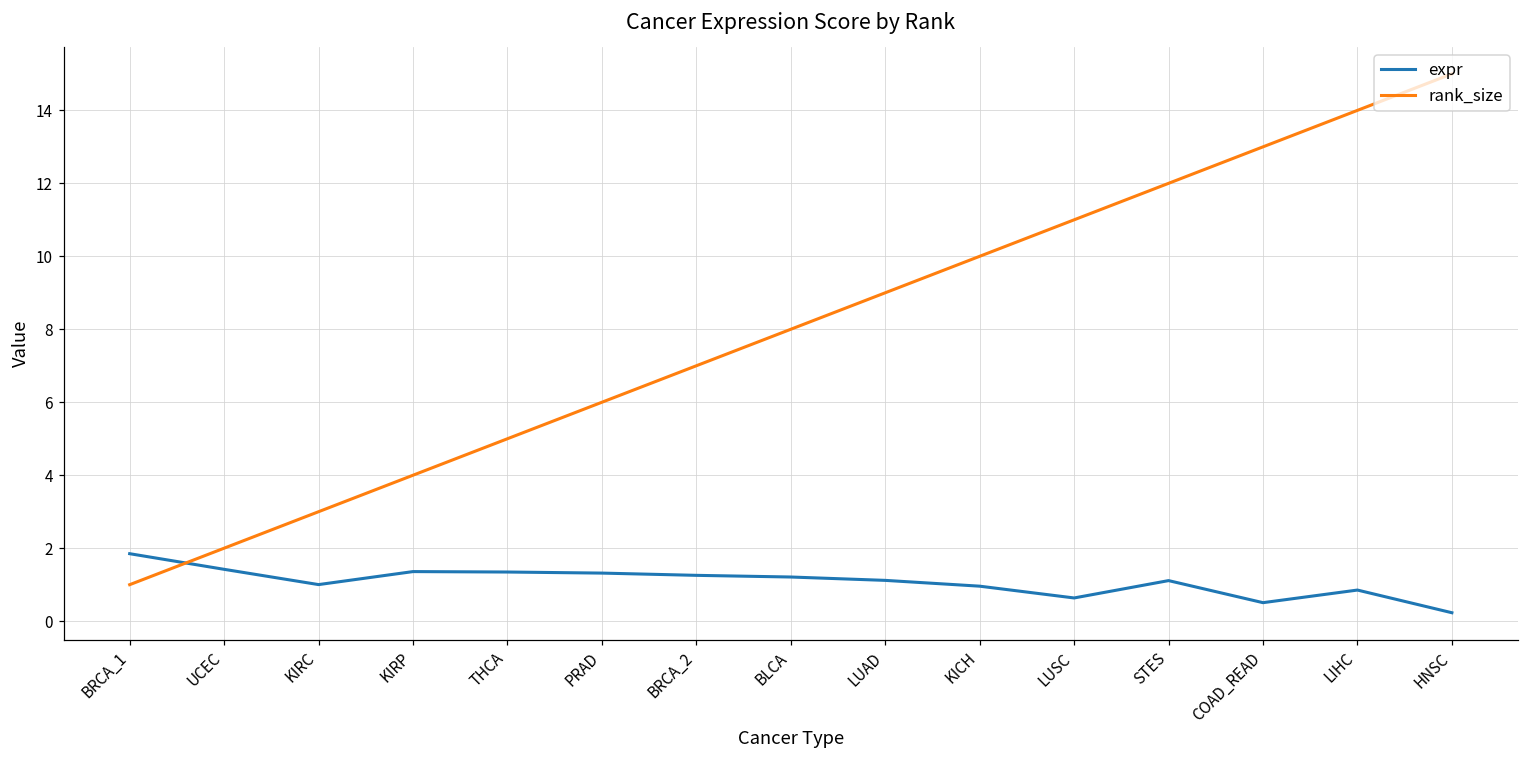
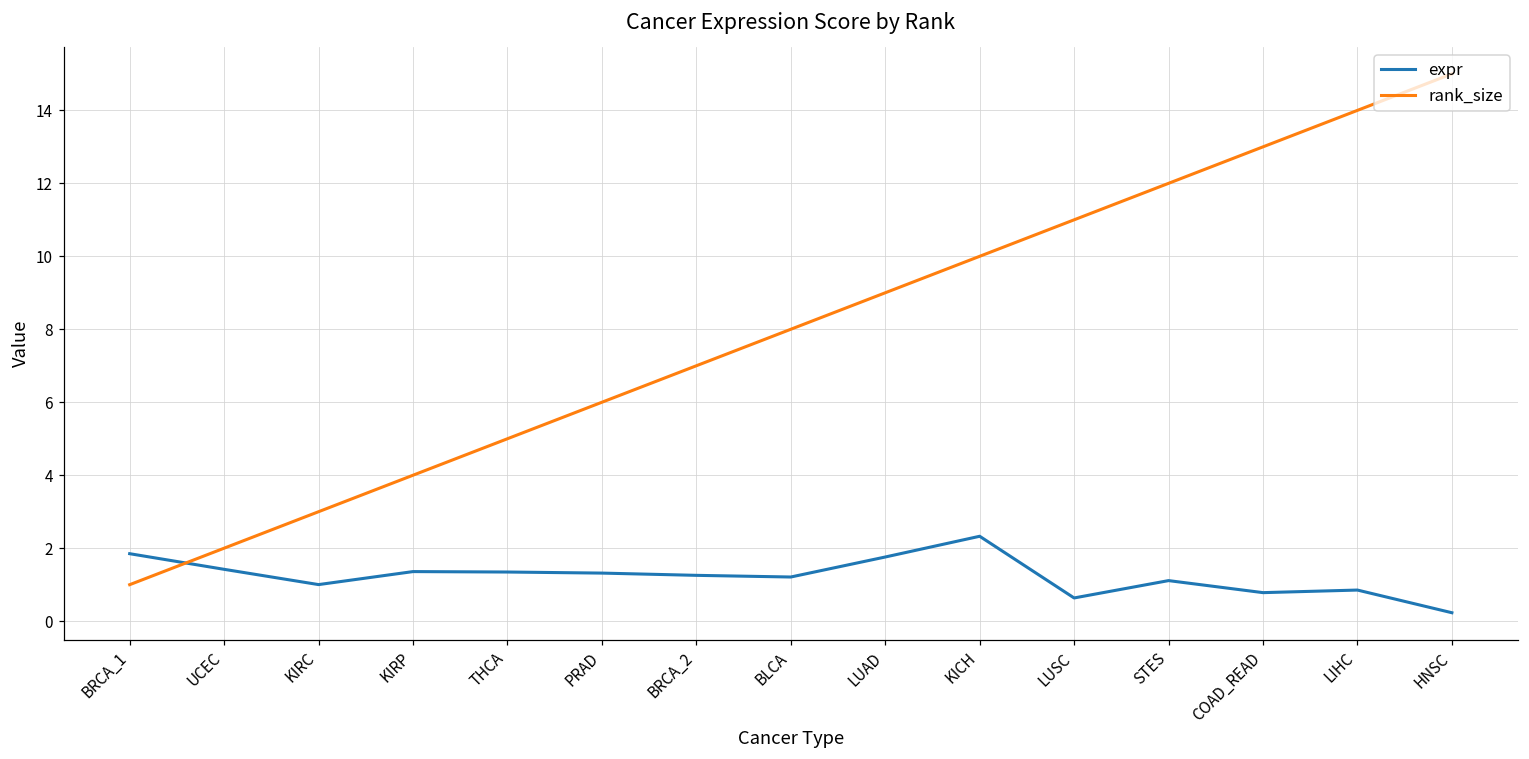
  {
    "expr": {
      "BRCA_1": 1.8,
      "UCEC": 1.4,
      "KIRC": 1.0,
      "KIRP": 1.4,
      "THCA": 1.3,
      "PRAD": 1.3,
      "BRCA_2": 1.3,
      "BLCA": 1.2,
-     "LUAD": 1.1,
-     "KICH": 1.0,
+     "LUAD": 1.8,
+     "KICH": 2.3,
      "LUSC": 0.6,
      "STES": 1.1,
-     "COAD_READ": 0.5,
+     "COAD_READ": 0.8,
      "LIHC": 0.9,
      "HNSC": 0.2
    },
    "rank_size": {
      "BRCA_1": 1.0,
      "UCEC": 2.0,
      "KIRC": 3.0,
      "KIRP": 4.0,
      "THCA": 5.0,
      "PRAD": 6.0,
      "BRCA_2": 7.0,
      "BLCA": 8.0,
      "LUAD": 9.0,
      "KICH": 10.0,
      "LUSC": 11.0,
      "STES": 12.0,
      "COAD_READ": 13.0,
      "LIHC": 14.0
    }
  }
